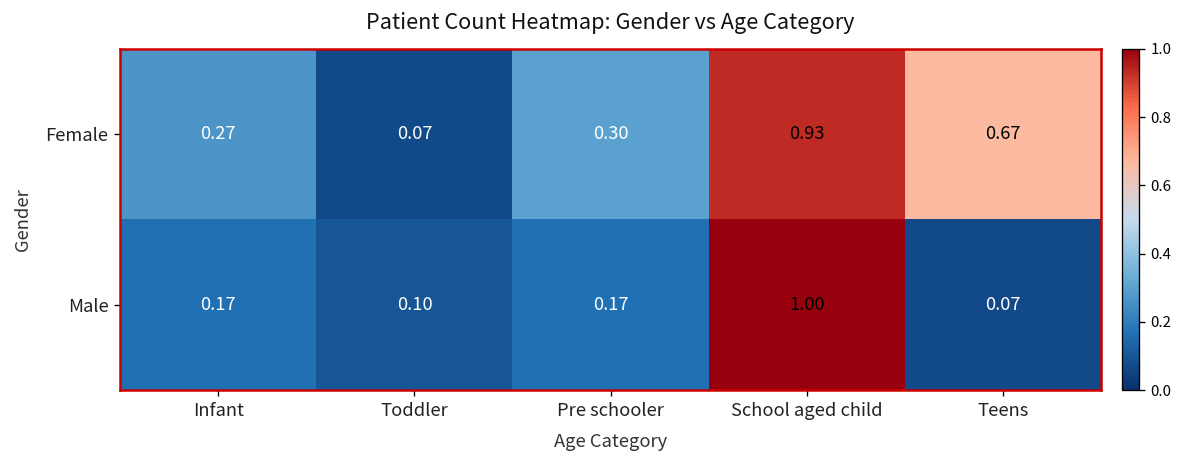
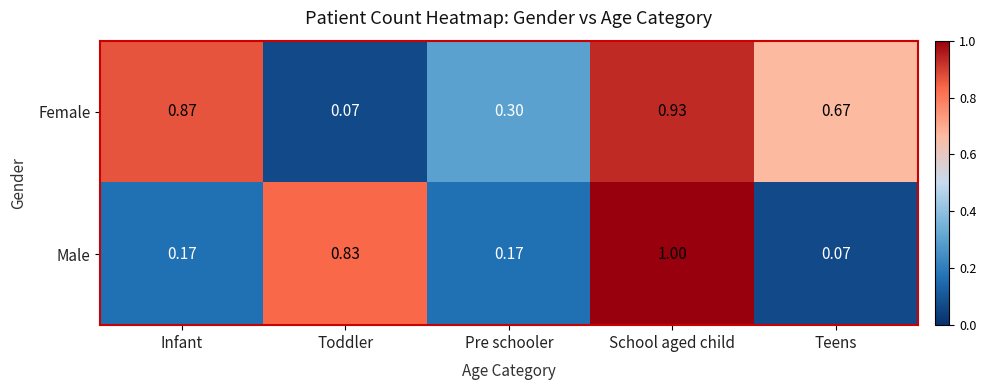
  {
    "Female": {
-     "Infant": 0.27,
+     "Infant": 0.87,
      "Toddler": 0.07,
      "Pre schooler": 0.30,
      "School aged child": 0.93,
      "Teens": 0.67
    },
    "Male": {
      "Infant": 0.17,
-     "Toddler": 0.10,
+     "Toddler": 0.83,
      "Pre schooler": 0.17,
      "School aged child": 1.00,
      "Teens": 0.07
    }
  }
